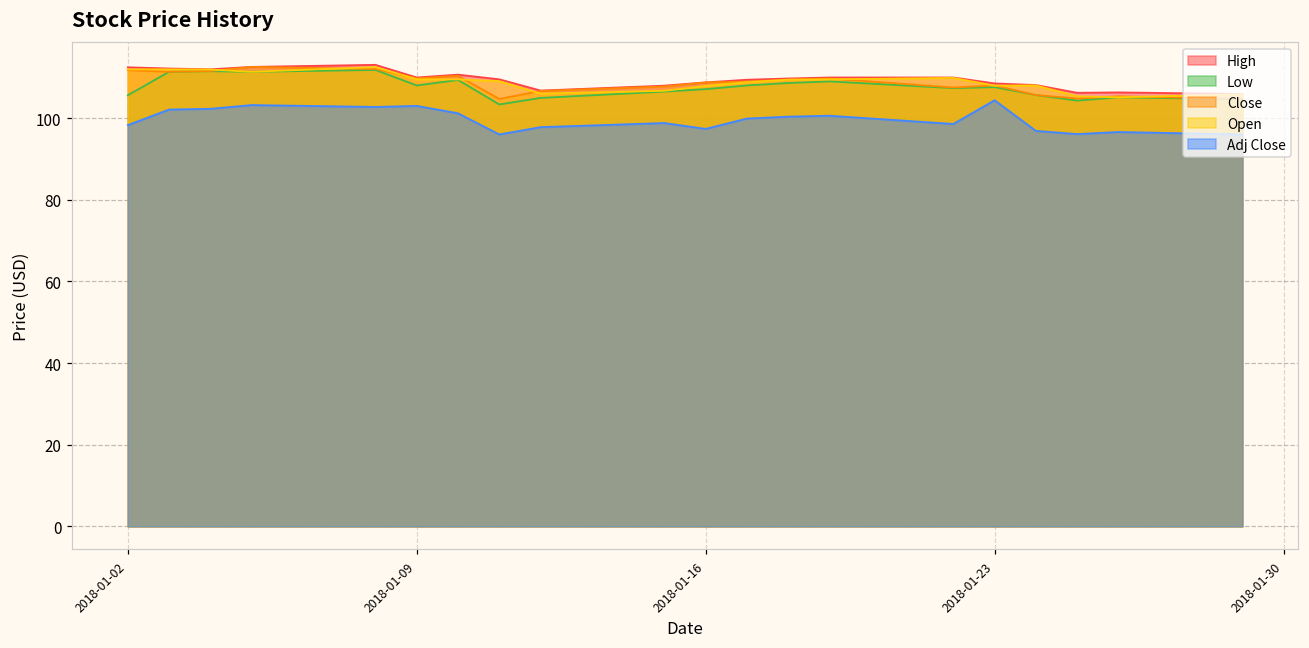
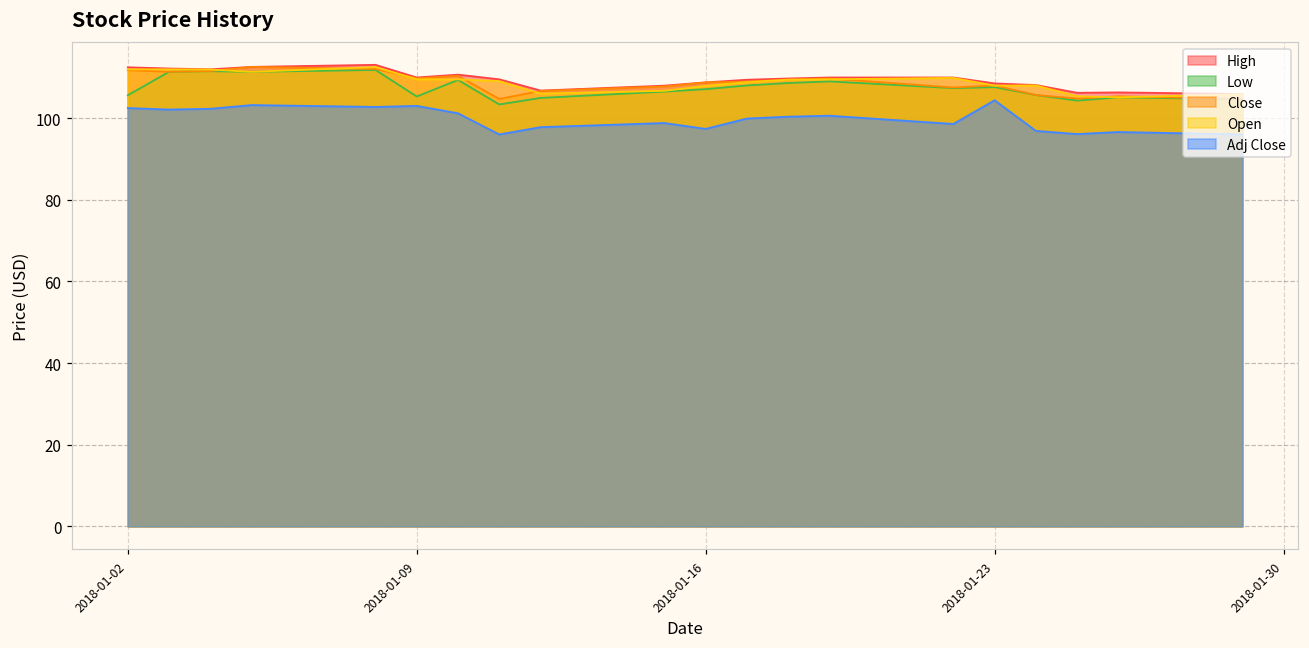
  {
    "Low": {
      "2018-01-02": 106,
-     "2018-01-09": 108,
+     "2018-01-09": 105,
      "2018-01-16": 107
    },
    "Adj Close": {
-     "2018-01-02": 98,
+     "2018-01-02": 102,
      "2018-01-09": 103,
      "2018-01-16": 97,
      "2018-01-23": 104
    }
  }
